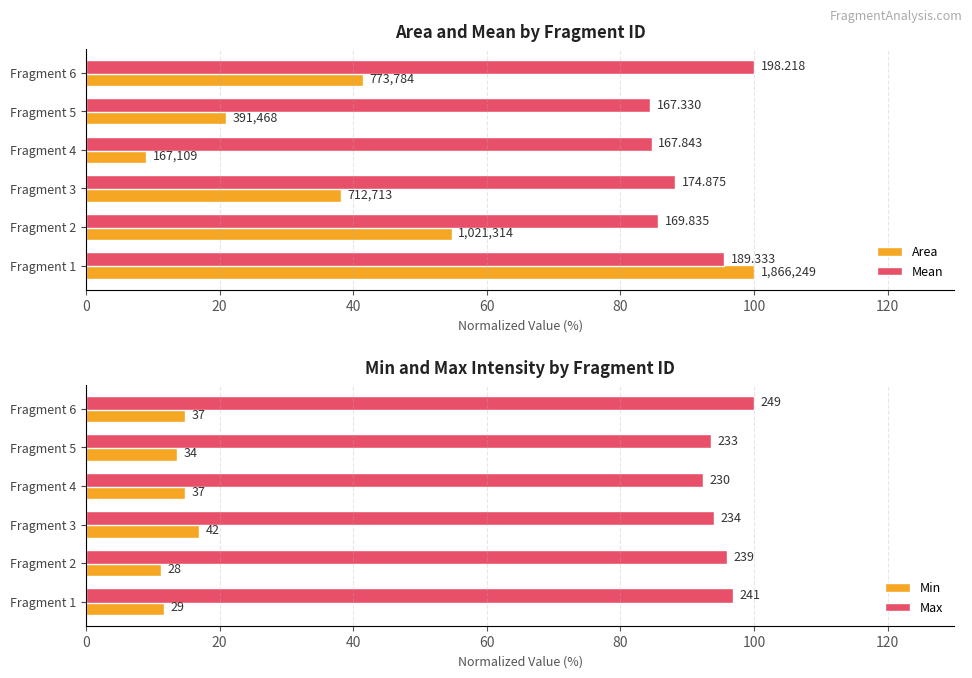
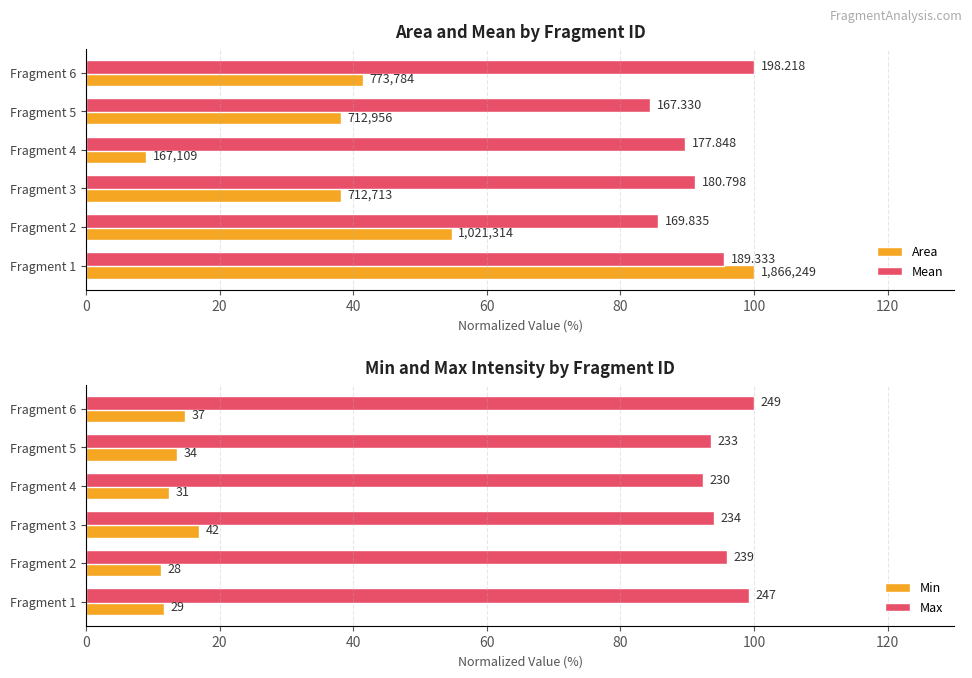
  {
    "Area and Mean by Fragment ID": {
      "Area": {
-       "Fragment 5": "391,468"
+       "Fragment 5": "712,956"
      },
      "Mean": {
-       "Fragment 4": "167.843",
-       "Fragment 3": "174.875"
+       "Fragment 4": "177.848",
+       "Fragment 3": "180.798"
      }
    },
    "Min and Max Intensity by Fragment ID": {
      "Min": {
-       "Fragment 4": "37"
+       "Fragment 4": "31"
      },
      "Max": {
-       "Fragment 1": "241"
+       "Fragment 1": "247"
      }
    }
  }
